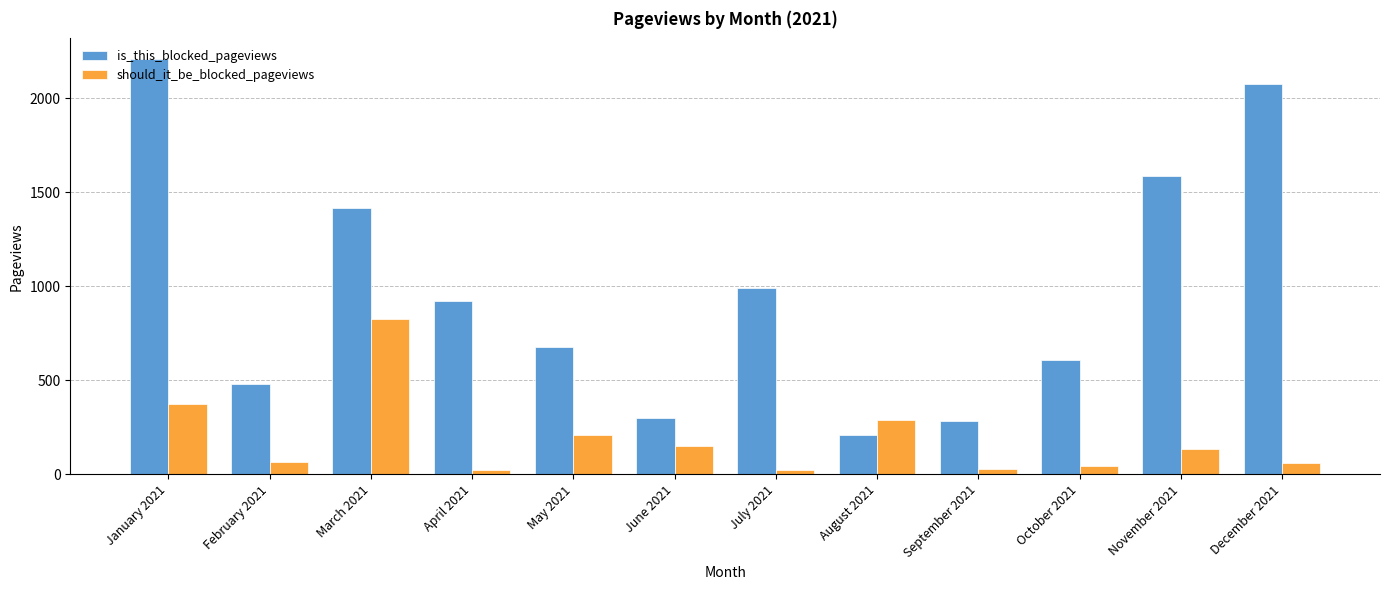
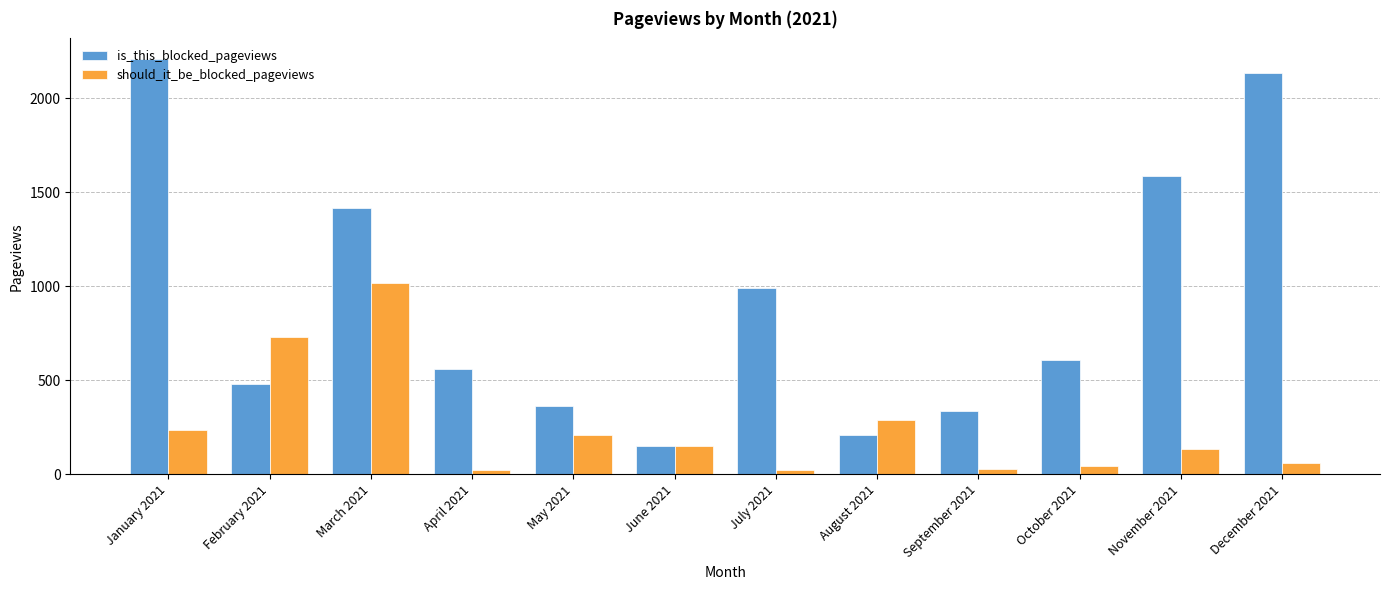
  {
    "is_this_blocked_pageviews": {
      "January 2021": 2210,
      "February 2021": 480,
      "March 2021": 1410,
-     "April 2021": 920,
-     "May 2021": 680,
-     "June 2021": 300,
+     "April 2021": 560,
+     "May 2021": 370,
+     "June 2021": 150,
      "July 2021": 990,
      "August 2021": 210,
-     "September 2021": 290,
+     "September 2021": 340,
      "October 2021": 610,
      "November 2021": 1590,
-     "December 2021": 2080
+     "December 2021": 2140
    },
    "should_it_be_blocked_pageviews": {
-     "January 2021": 370,
-     "February 2021": 70,
-     "March 2021": 820,
+     "January 2021": 230,
+     "February 2021": 730,
+     "March 2021": 1020,
      "April 2021": 20,
      "May 2021": 210,
      "June 2021": 150,
      "July 2021": 20,
      "August 2021": 290,
      "September 2021": 30,
      "October 2021": 40,
      "November 2021": 130,
      "December 2021": 60
    }
  }
